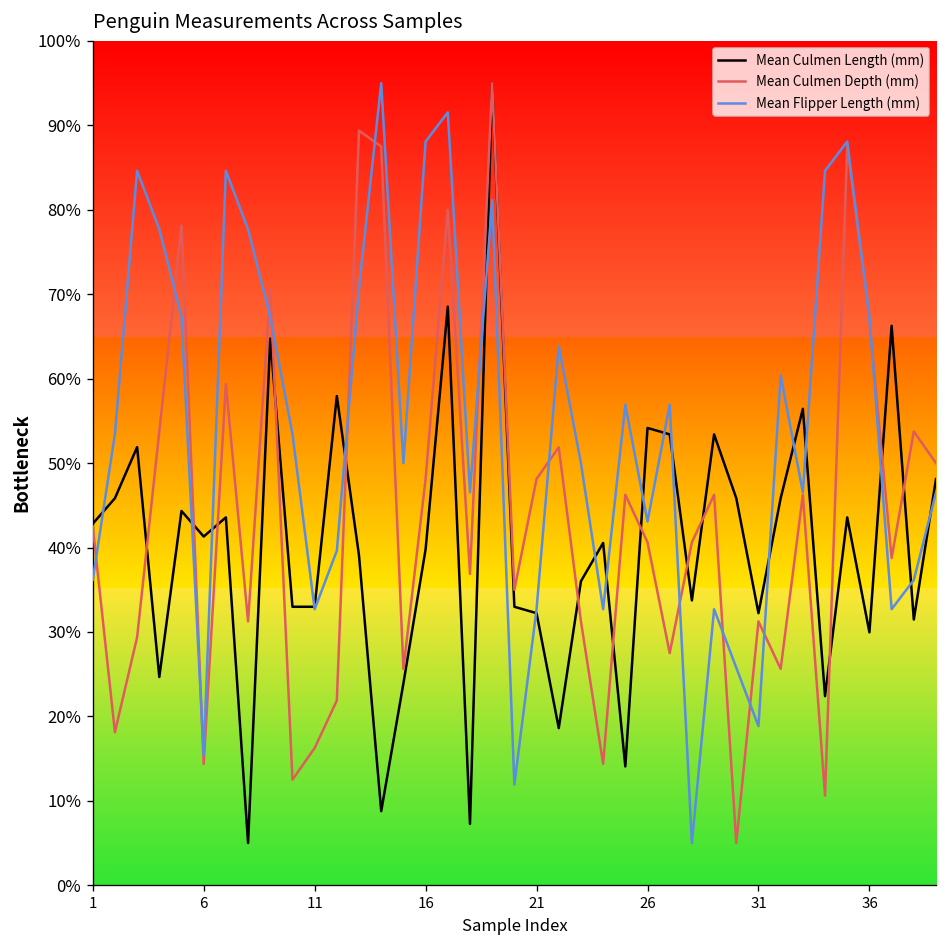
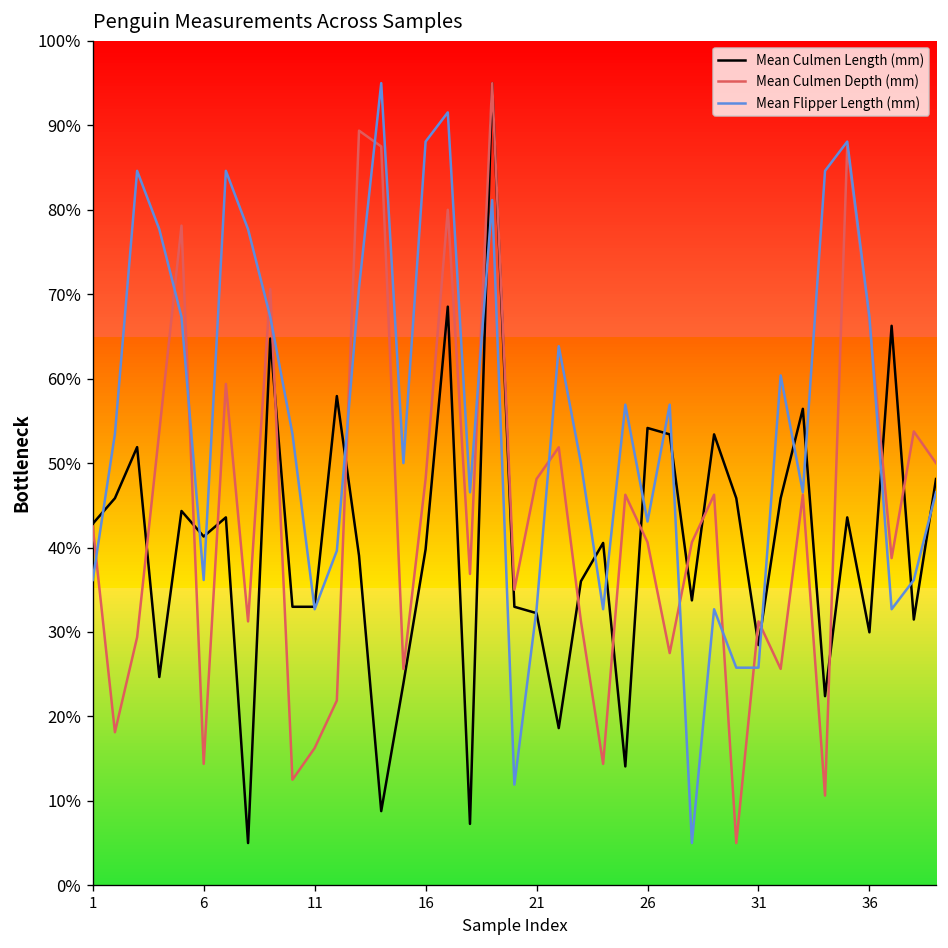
  {
    "Mean Culmen Length (mm)": {
      "6": "41%",
      "16": "40%",
      "21": "32%",
      "26": "54%",
-     "31": "32%",
+     "31": "28%",
      "36": "30%"
    },
    "Mean Culmen Depth (mm)": {
      "6": "14%",
      "11": "16%",
      "16": "48%",
      "21": "48%",
      "26": "41%",
      "31": "31%",
      "36": "67%"
    },
    "Mean Flipper Length (mm)": {
      "1": "36%",
-     "6": "15%",
+     "6": "36%",
      "16": "88%",
      "21": "33%",
      "26": "43%",
-     "31": "19%",
+     "31": "26%",
      "36": "67%"
    }
  }
